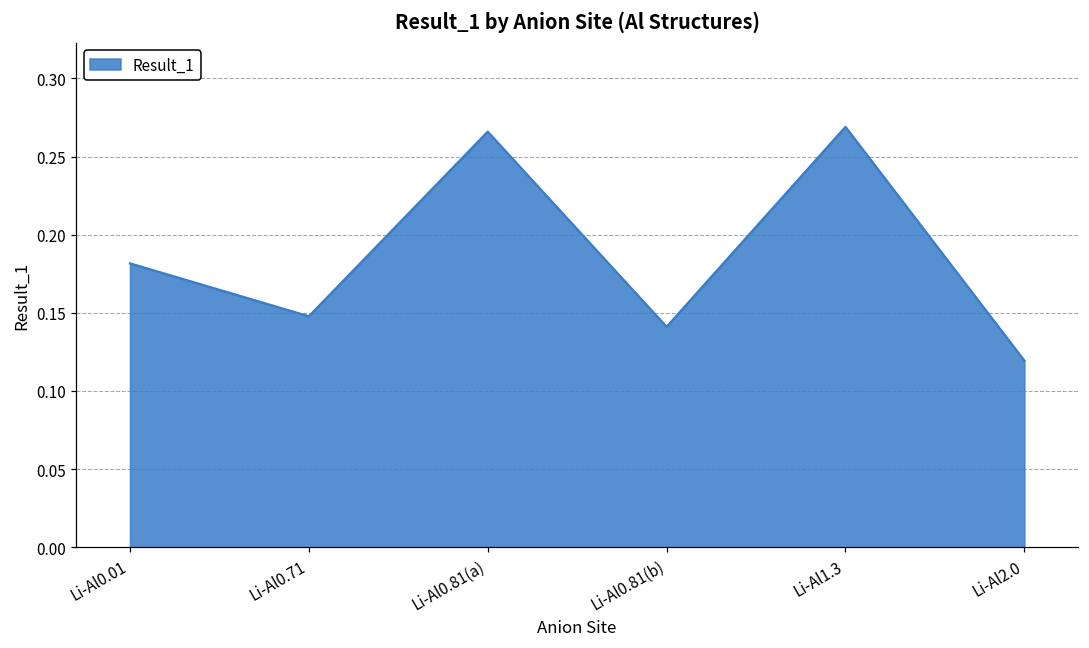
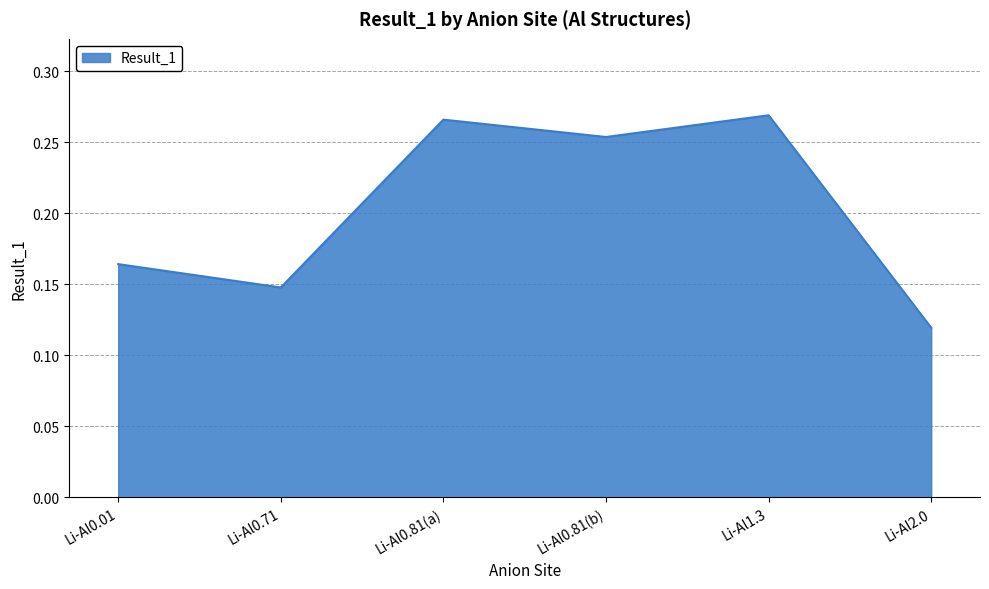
  {
-   "Li-Al0.01": 0.182,
+   "Li-Al0.01": 0.164,
    "Li-Al0.71": 0.148,
    "Li-Al0.81(a)": 0.266,
-   "Li-Al0.81(b)": 0.141,
+   "Li-Al0.81(b)": 0.254,
    "Li-Al1.3": 0.269,
    "Li-Al2.0": 0.119
  }
